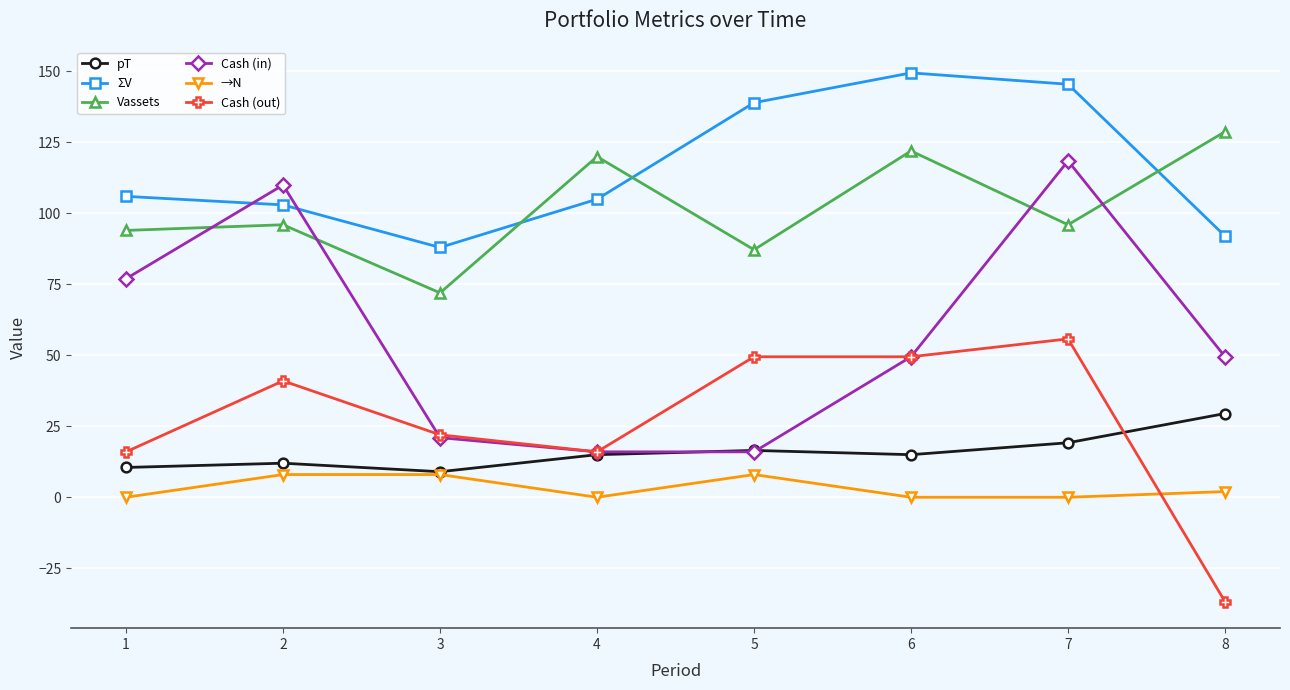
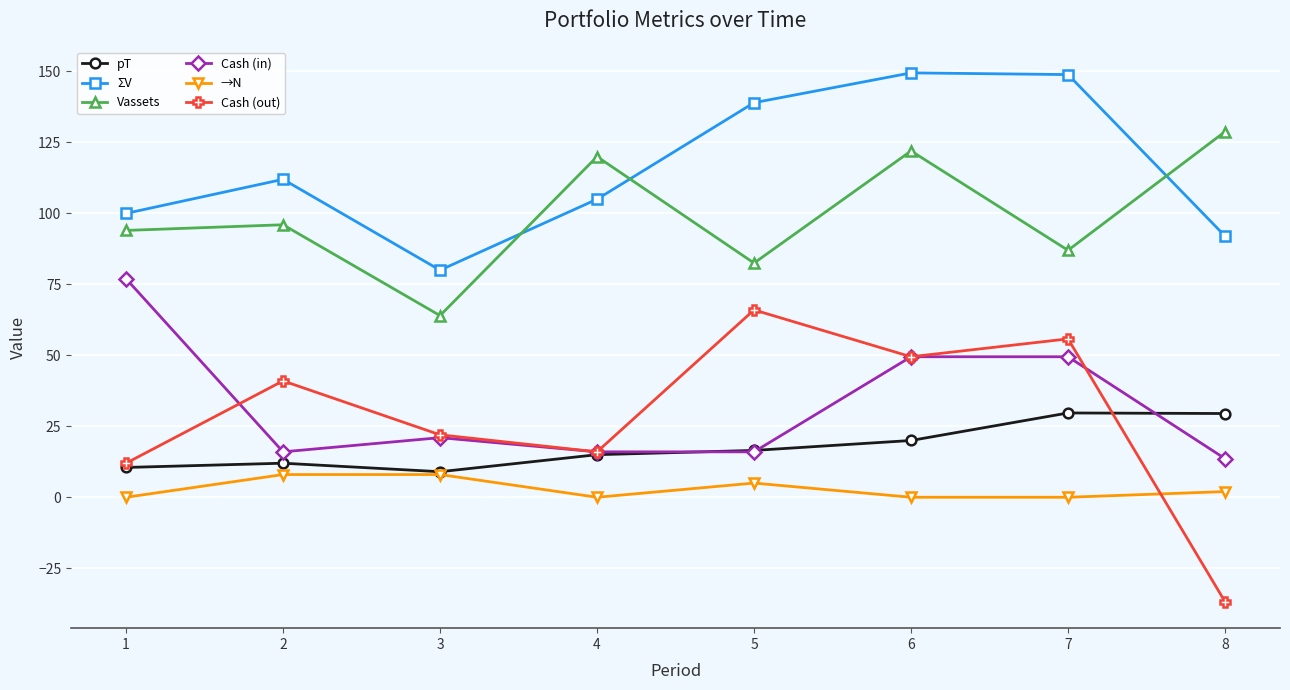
  {
    "pT": {
      "1": 11,
      "2": 12,
      "3": 9,
      "4": 15,
-     "6": 15,
-     "7": 19,
+     "6": 20,
+     "7": 30,
      "8": 30
    },
    "ΣV": {
-     "1": 106,
-     "2": 103,
-     "3": 88,
+     "1": 100,
+     "2": 112,
+     "3": 80,
      "4": 105,
      "5": 139,
      "6": 150,
-     "7": 146,
+     "7": 149,
      "8": 92
    },
    "Vassets": {
      "1": 94,
      "2": 96,
-     "3": 72,
+     "3": 64,
      "4": 120,
-     "5": 87,
+     "5": 83,
      "6": 122,
-     "7": 96,
+     "7": 87,
      "8": 129
    },
    "Cash (in)": {
      "1": 77,
-     "2": 110,
+     "2": 16,
      "3": 21,
-     "7": 119,
-     "8": 50
+     "7": 50,
+     "8": 14
    },
    "→N": {
      "1": 0,
      "2": 8,
      "3": 8,
      "4": 0,
-     "5": 8,
+     "5": 5,
      "6": 0,
      "7": 0,
      "8": 2
    },
    "Cash (out)": {
-     "1": 16,
+     "1": 12,
      "2": 41,
      "3": 22,
-     "5": 50,
+     "5": 66,
      "7": 56,
      "8": -37
    }
  }
